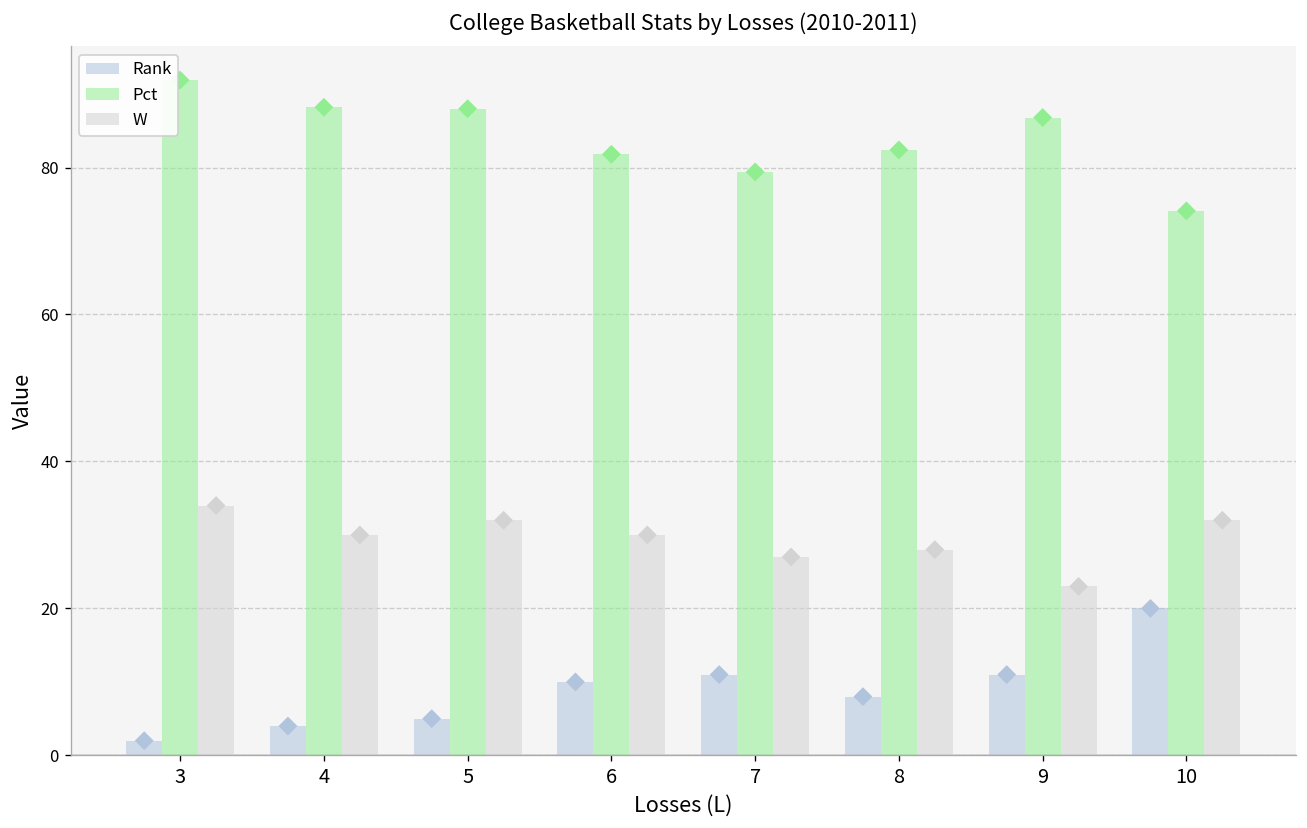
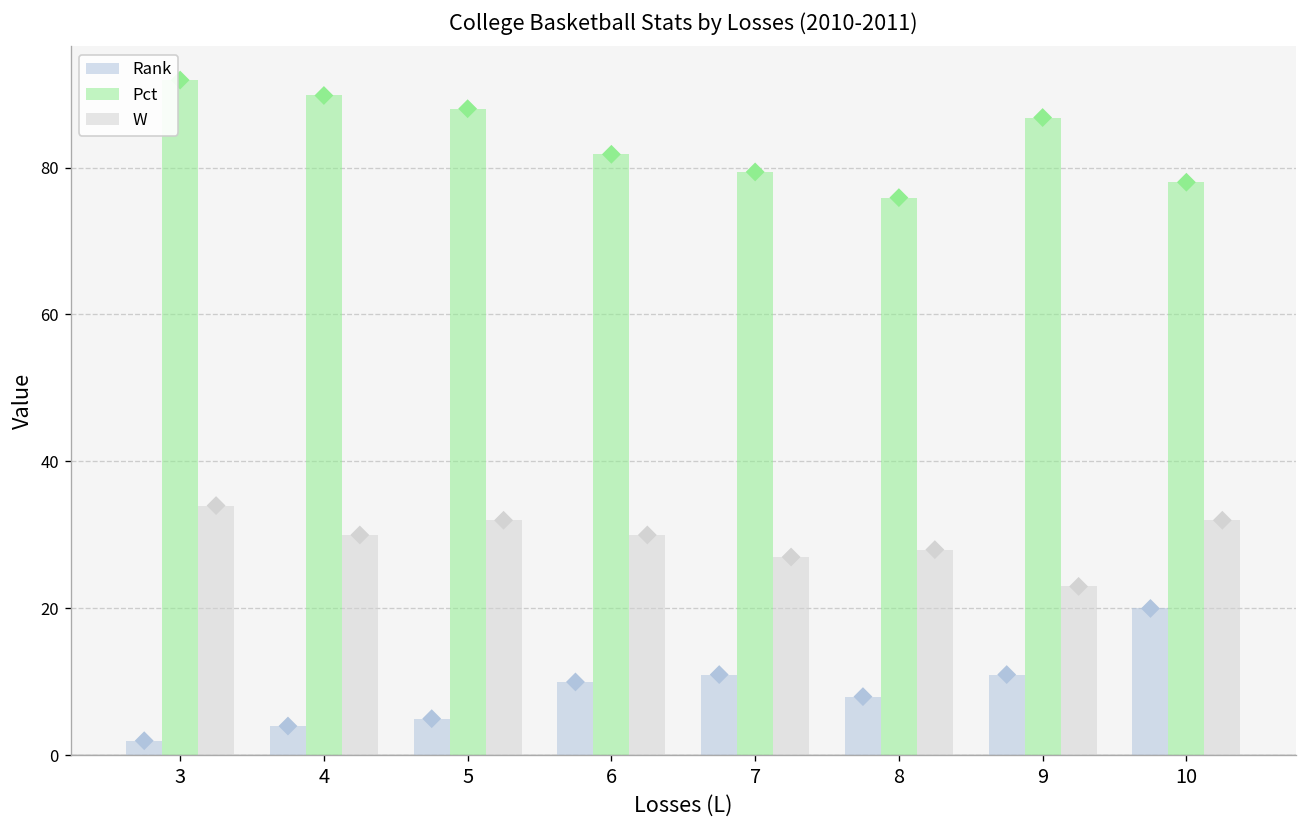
  {
    "Pct": {
      "3": 92,
-     "4": 88,
+     "4": 90,
      "5": 88,
      "6": 82,
      "7": 79,
-     "8": 82,
+     "8": 76,
      "9": 87,
-     "10": 74
+     "10": 78
    }
  }
